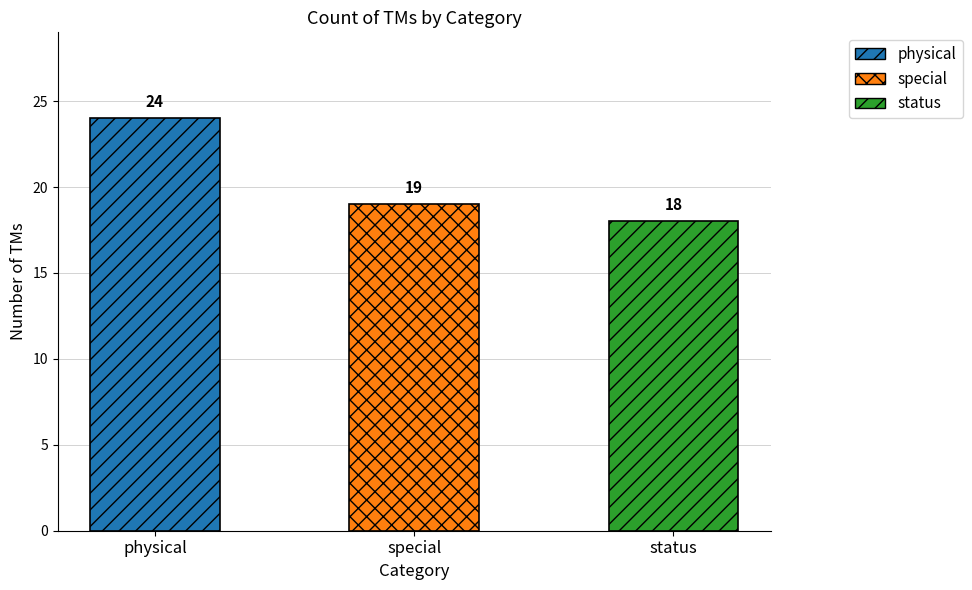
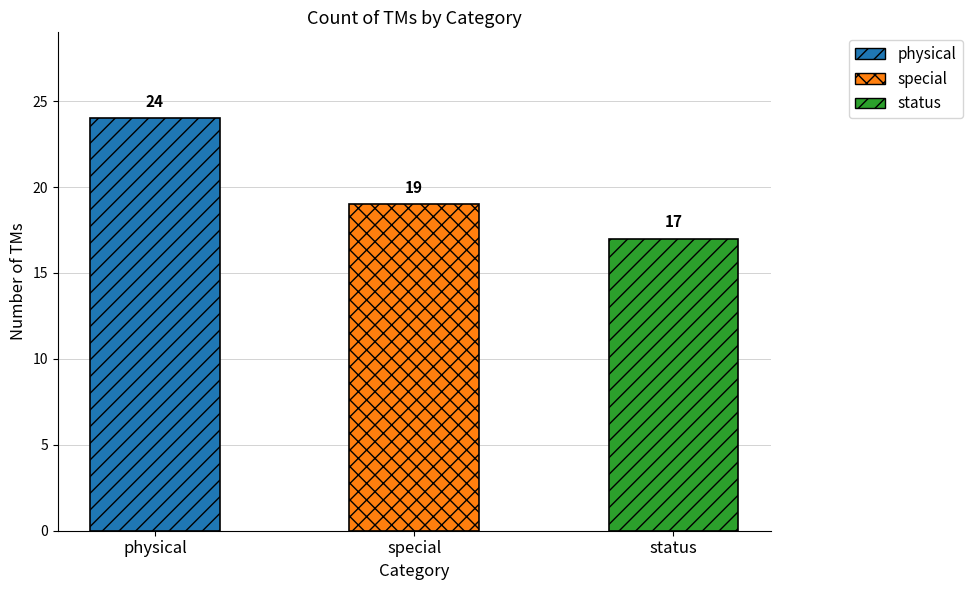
  {
    "physical": 24,
    "special": 19,
-   "status": 18
+   "status": 17
  }
